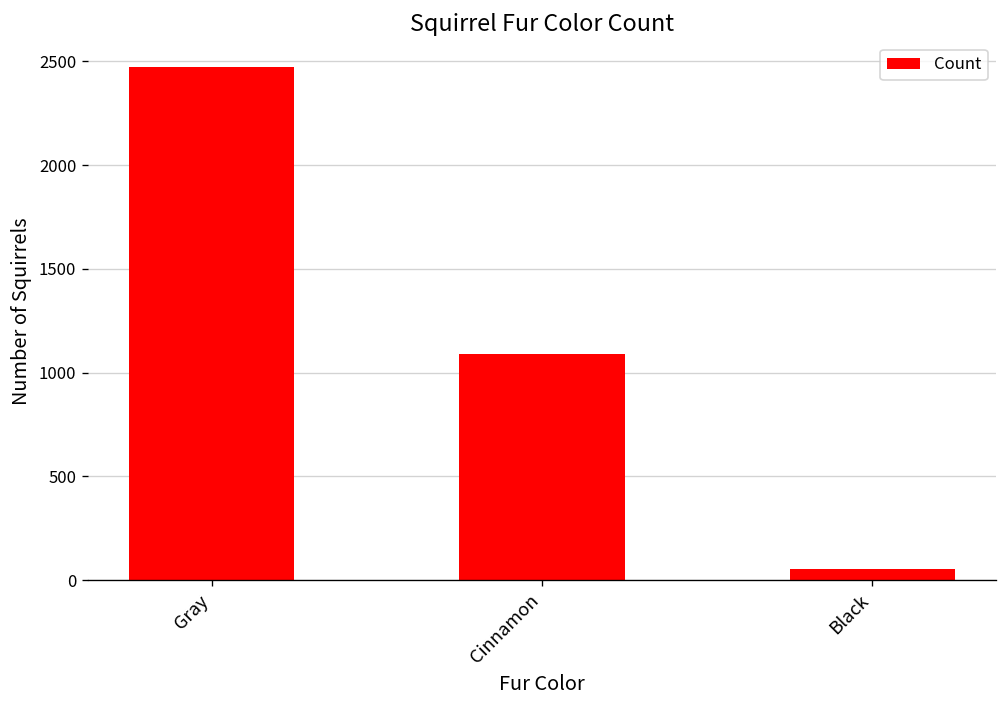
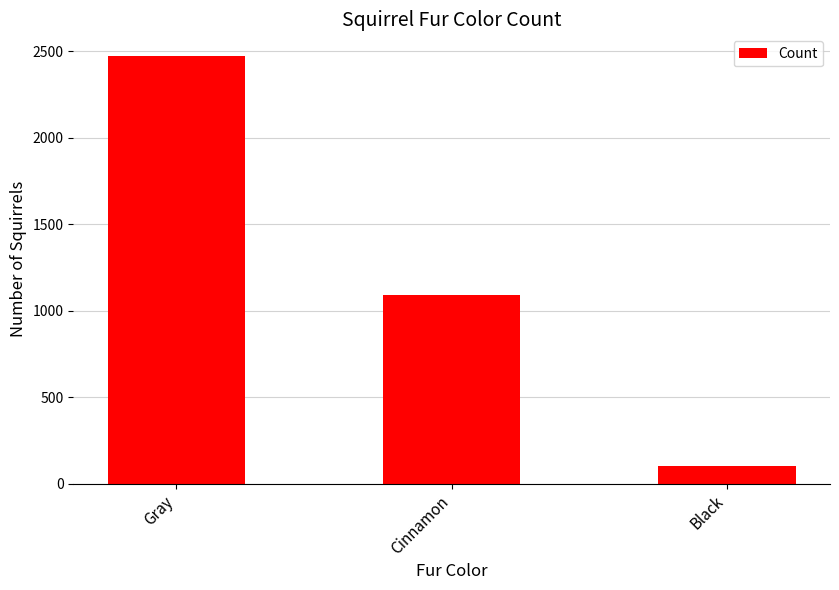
  {
    "Gray": 2470,
    "Cinnamon": 1090,
-   "Black": 50
+   "Black": 100
  }
